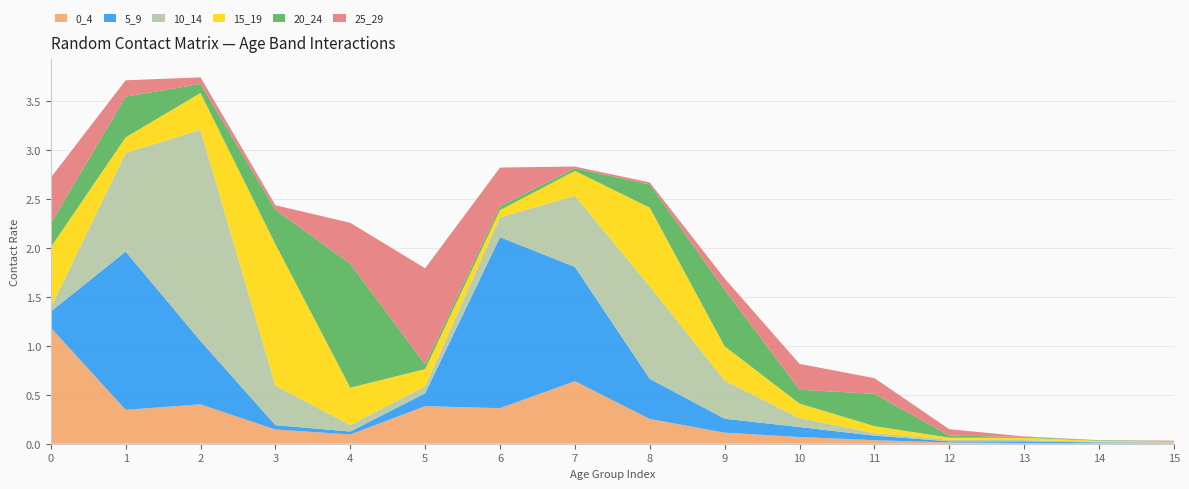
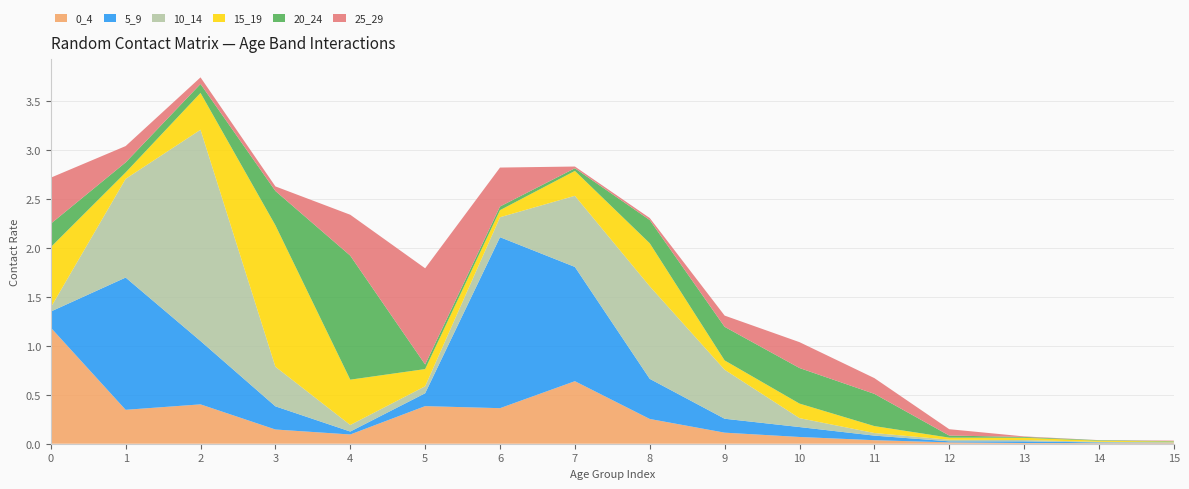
  {
    "5_9": {
      "0": 0.2,
-     "1": 1.6,
+     "1": 1.4,
      "2": 0.6,
-     "3": 0.0,
+     "3": 0.2,
      "4": 0.0,
      "5": 0.1,
      "6": 1.7,
      "7": 1.2,
      "8": 0.4,
      "9": 0.1,
      "10": 0.1,
      "11": 0.0
    },
    "10_14": {
      "0": 0.0,
      "1": 1.0,
      "2": 2.2,
      "3": 0.4,
      "4": 0.1,
      "5": 0.1,
      "6": 0.2,
      "7": 0.7,
      "8": 0.9,
-     "9": 0.4,
+     "9": 0.5,
      "10": 0.1,
      "11": 0.0
    },
    "15_19": {
      "0": 0.6,
-     "1": 0.2,
+     "1": 0.1,
      "2": 0.4,
      "3": 1.4,
-     "4": 0.4,
+     "4": 0.5,
      "5": 0.2,
      "6": 0.1,
      "7": 0.3,
-     "8": 0.8,
-     "9": 0.3,
+     "8": 0.4,
+     "9": 0.1,
      "10": 0.1,
      "11": 0.1
    },
    "20_24": {
      "0": 0.2,
-     "1": 0.4,
+     "1": 0.1,
      "2": 0.1,
      "3": 0.4,
      "4": 1.3,
      "5": 0.0,
      "6": 0.0,
-     "9": 0.6,
-     "10": 0.1,
+     "9": 0.3,
+     "10": 0.4,
      "11": 0.3
    }
  }
